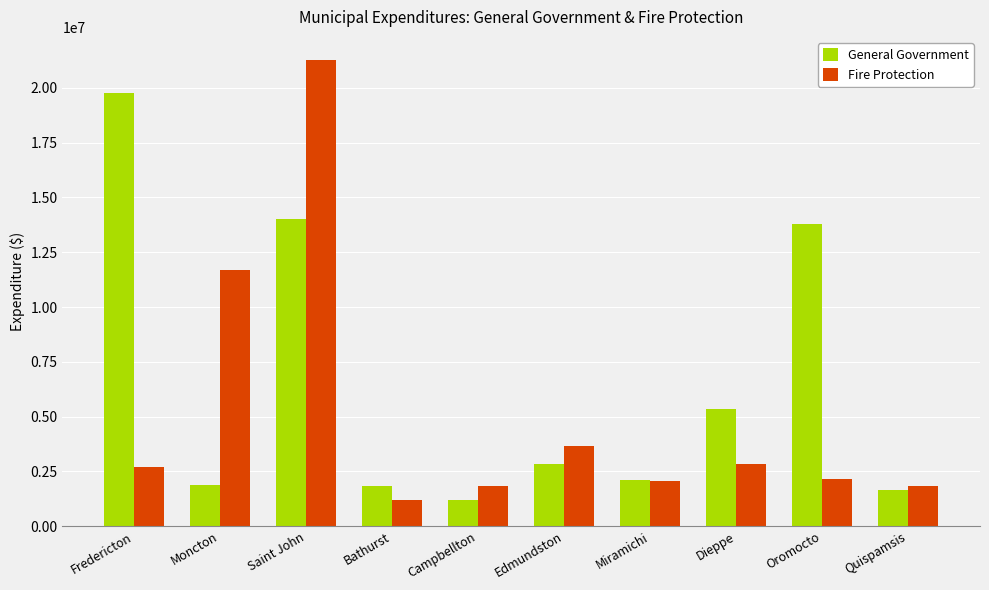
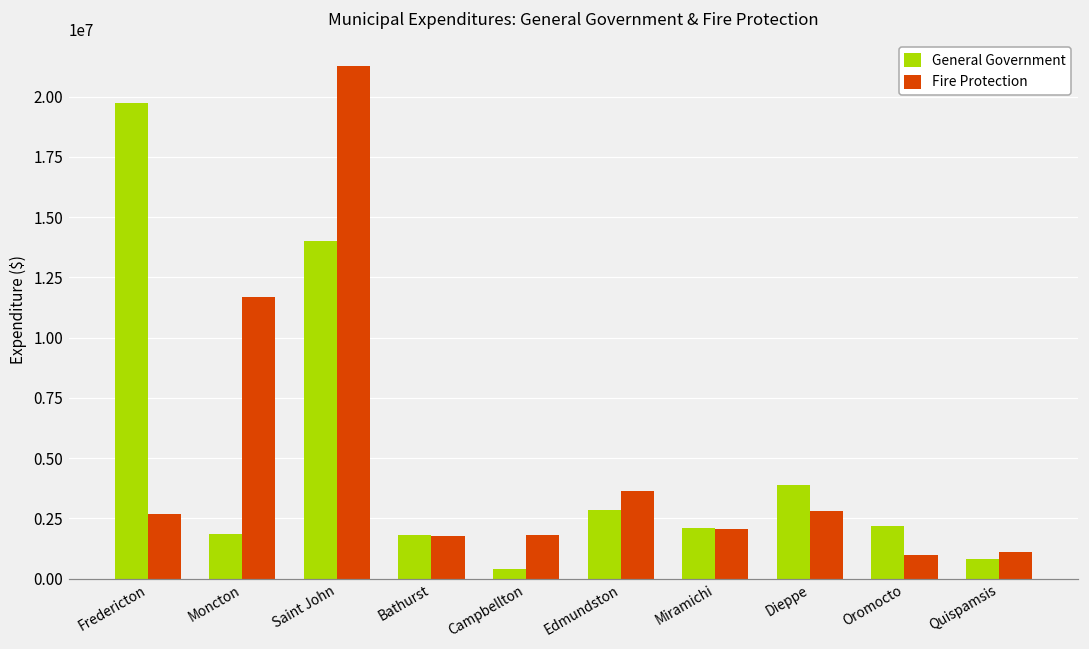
  {
    "General Government": {
      "Fredericton": 19700000,
      "Moncton": 1900000,
      "Saint John": 14000000,
      "Bathurst": 1800000,
-     "Campbellton": 1200000,
+     "Campbellton": 400000,
      "Edmundston": 2800000,
      "Miramichi": 2100000,
-     "Dieppe": 5400000,
-     "Oromocto": 13800000,
-     "Quispamsis": 1700000
+     "Dieppe": 3900000,
+     "Oromocto": 2200000,
+     "Quispamsis": 800000
    },
    "Fire Protection": {
      "Fredericton": 2700000,
      "Moncton": 11700000,
      "Saint John": 21300000,
-     "Bathurst": 1200000,
+     "Bathurst": 1800000,
      "Campbellton": 1800000,
      "Edmundston": 3600000,
      "Miramichi": 2100000,
      "Dieppe": 2800000,
-     "Oromocto": 2200000,
-     "Quispamsis": 1800000
+     "Oromocto": 1000000,
+     "Quispamsis": 1100000
    }
  }
